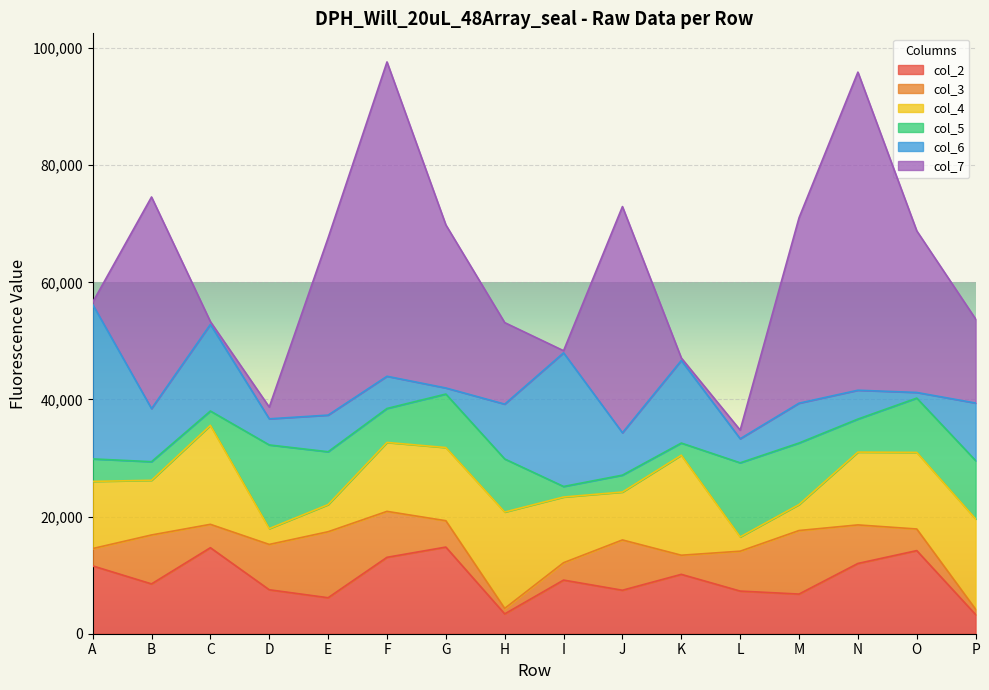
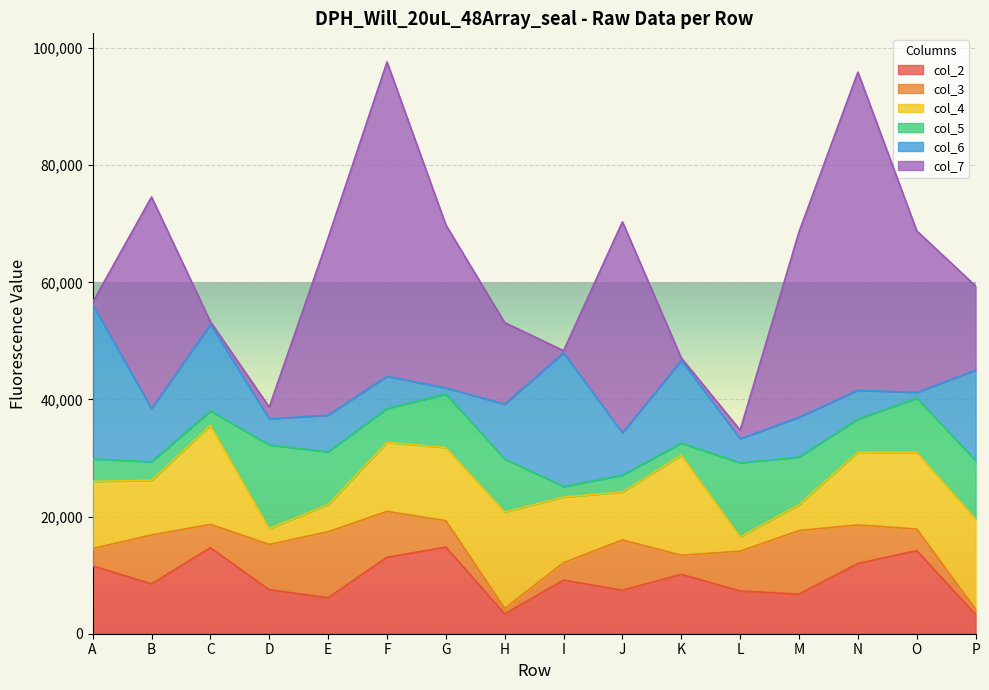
  {
    "col_4": {
      "A": "11,000",
      "B": "9,000",
      "C": "17,000",
      "D": "3,000",
      "E": "5,000",
      "F": "12,000",
      "G": "12,000",
      "H": "16,000",
      "I": "11,000",
      "J": "8,000",
      "K": "17,000",
      "L": "2,000",
      "M": "4,000",
      "N": "12,000",
      "O": "13,000",
      "P": "15,000"
    },
    "col_5": {
      "A": "4,000",
      "B": "3,000",
      "C": "2,000",
      "D": "14,000",
      "E": "9,000",
      "F": "6,000",
      "G": "9,000",
      "H": "9,000",
      "I": "2,000",
      "J": "3,000",
      "K": "2,000",
      "L": "13,000",
-     "M": "11,000",
+     "M": "8,000",
      "N": "6,000",
      "O": "9,000",
      "P": "10,000"
    },
    "col_6": {
      "B": "9,000",
      "C": "15,000",
      "D": "4,000",
      "E": "6,000",
      "F": "6,000",
      "G": "1,000",
      "H": "9,000",
      "J": "7,000",
      "L": "4,000",
      "M": "7,000",
      "N": "5,000",
      "O": "1,000",
-     "P": "10,000"
+     "P": "15,000"
    },
    "col_7": {
      "B": "36,000",
      "C": "0",
      "D": "2,000",
      "E": "30,000",
      "F": "54,000",
      "G": "28,000",
      "H": "14,000",
-     "J": "39,000",
+     "J": "36,000",
      "L": "1,000",
      "M": "32,000",
      "N": "54,000",
      "O": "28,000",
      "P": "14,000"
    }
  }
